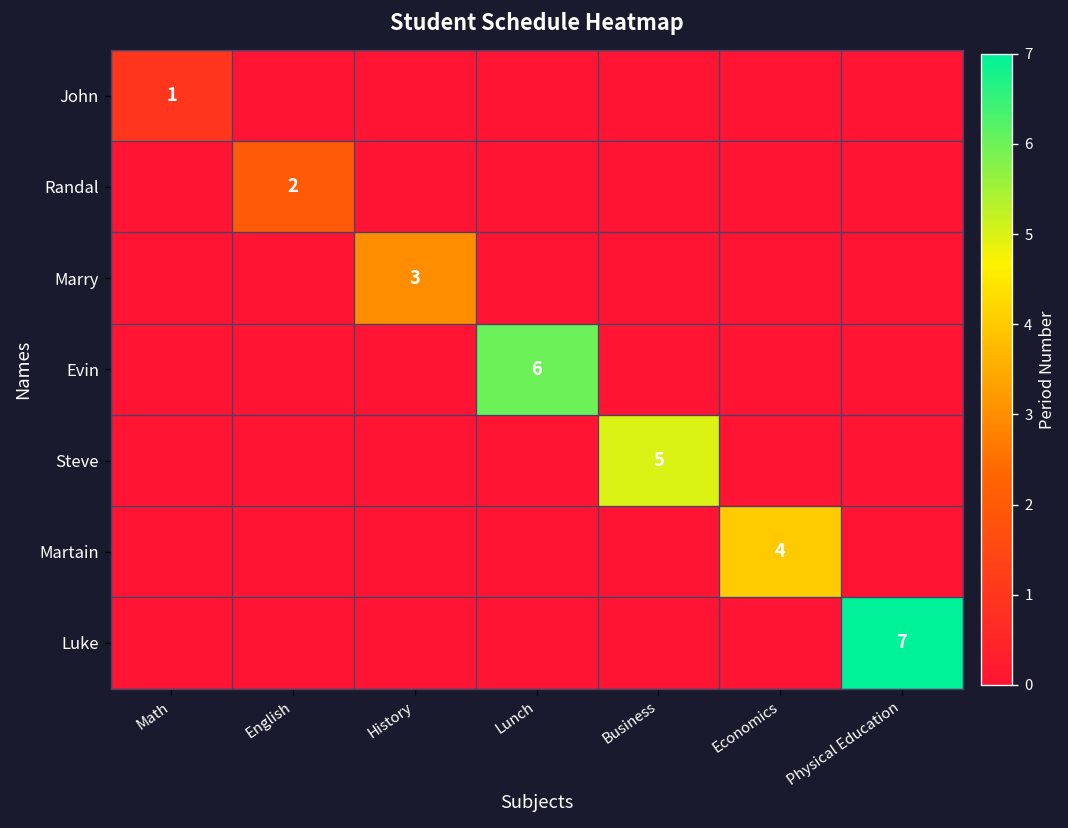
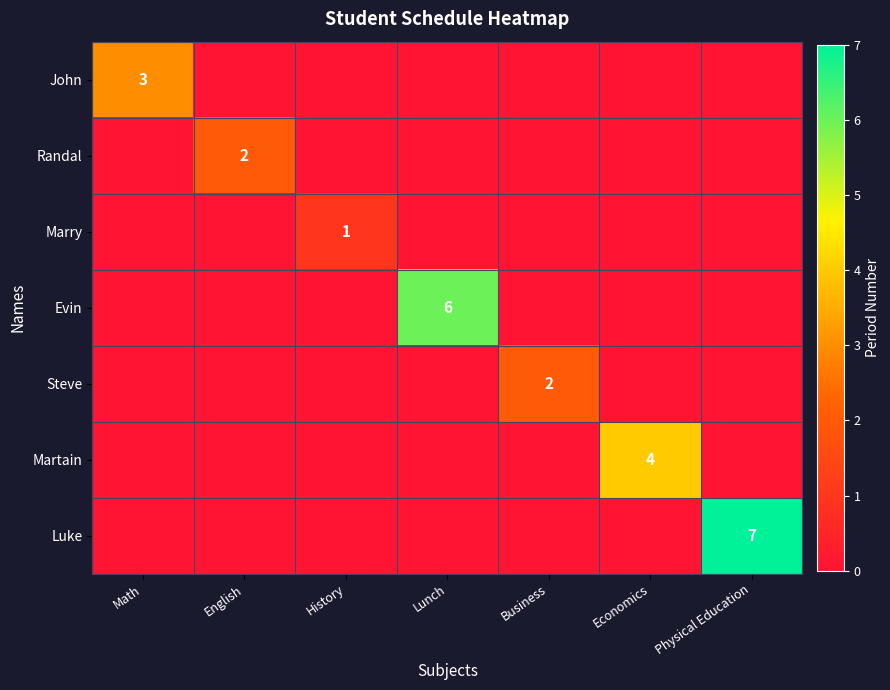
  {
    "John": {
-     "Math": 1
+     "Math": 3
    },
    "Randal": {
      "English": 2
    },
    "Marry": {
-     "History": 3
+     "History": 1
    },
    "Evin": {
      "Lunch": 6
    },
    "Steve": {
-     "Business": 5
+     "Business": 2
    },
    "Martain": {
      "Economics": 4
    },
    "Luke": {
      "Physical Education": 7
    }
  }
